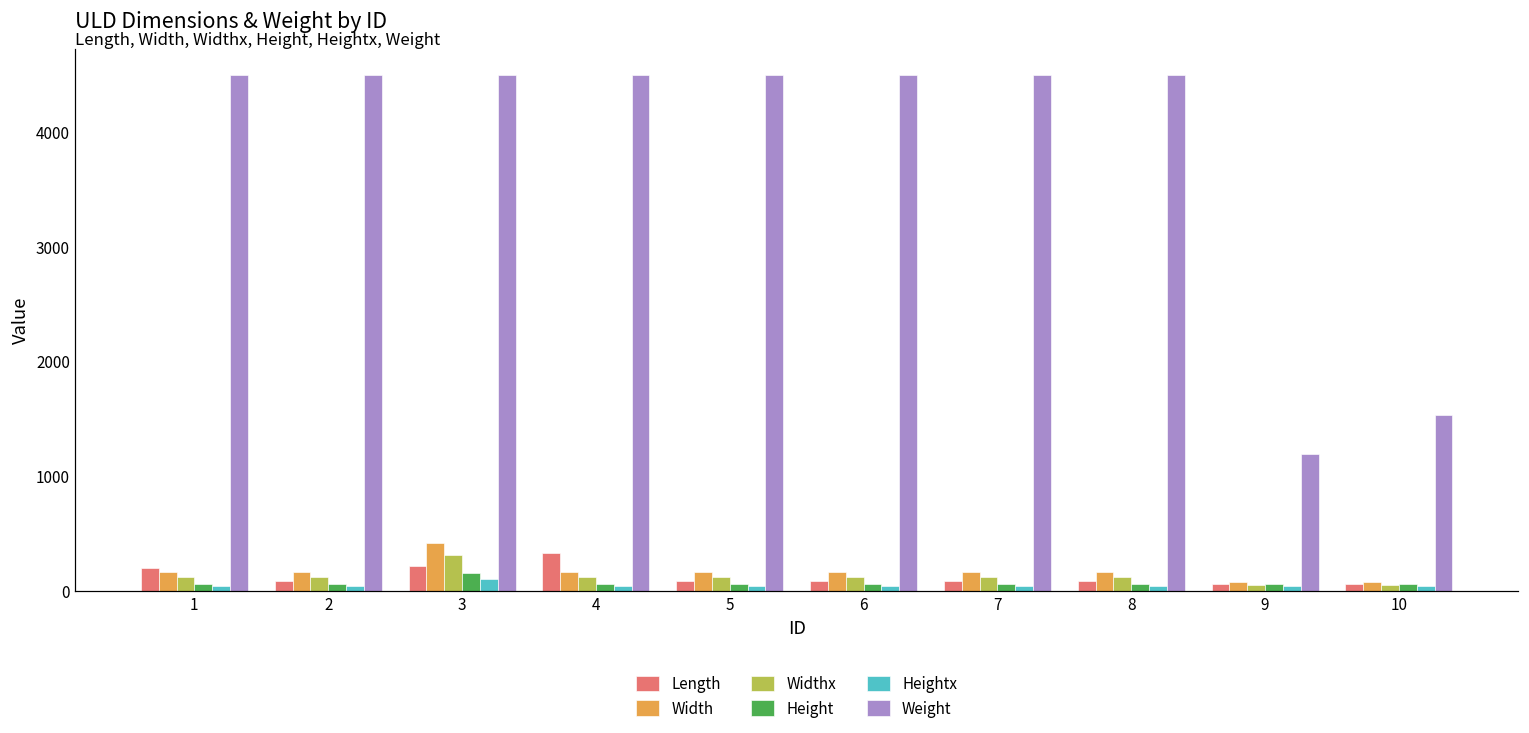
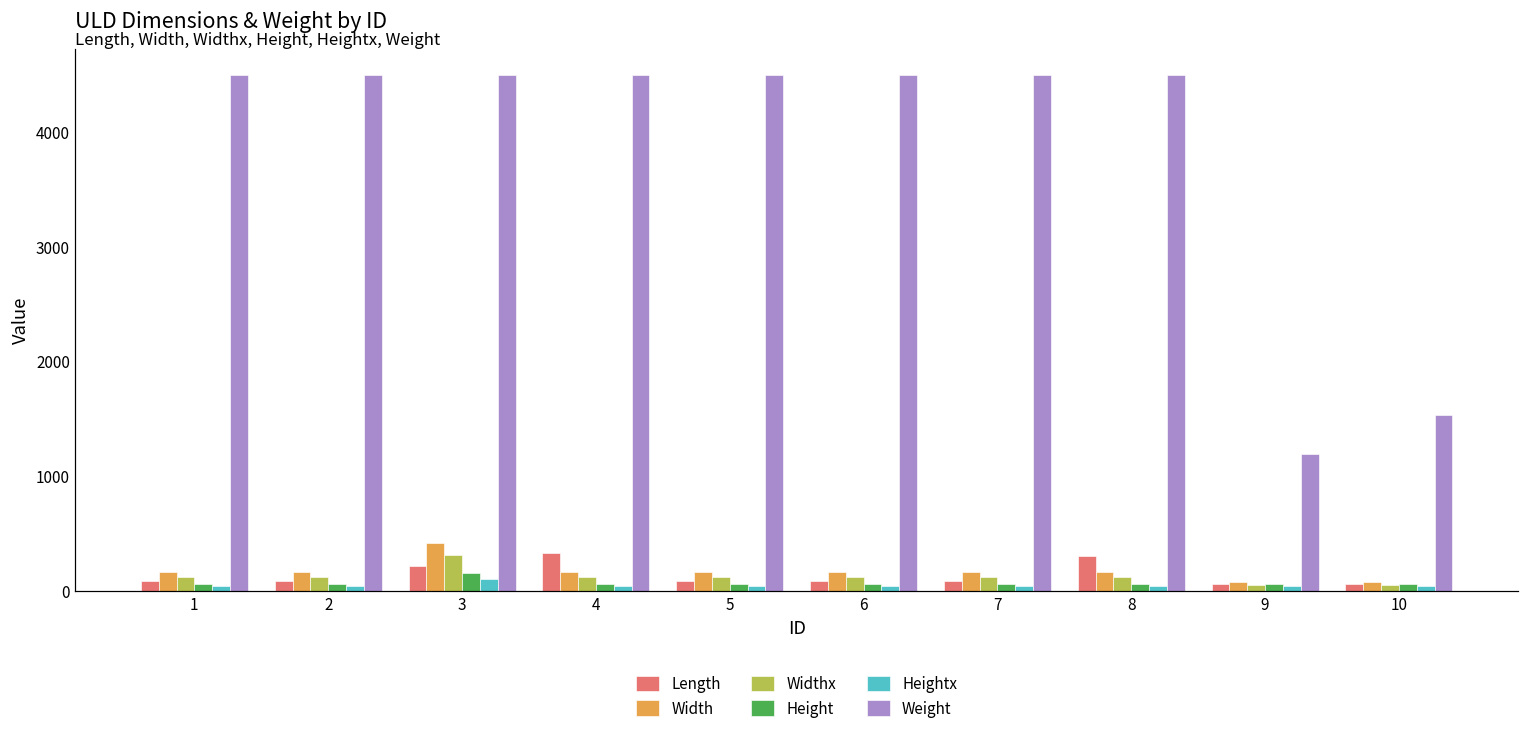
  {
    "Length": {
-     "1": 200,
+     "1": 90,
      "2": 90,
      "3": 220,
      "4": 330,
      "5": 90,
      "6": 90,
      "7": 90,
-     "8": 90,
+     "8": 300,
      "9": 60,
      "10": 60
    },
    "Height": {
      "1": 60,
      "2": 60,
      "3": 160,
      "4": 60,
      "5": 60,
      "6": 60,
      "7": 60,
      "8": 60,
      "9": 60,
      "10": 60
    },
    "Heightx": {
      "1": 40,
      "2": 40,
      "3": 110,
      "4": 40,
      "5": 40,
      "6": 40,
      "7": 40,
      "8": 40,
      "9": 40,
      "10": 40
    },
    "Weight": {
      "1": 4500,
      "2": 4500,
      "3": 4500,
      "4": 4500,
      "5": 4500,
      "6": 4500,
      "7": 4500,
      "8": 4500,
      "9": 1200,
      "10": 1540
    }
  }
